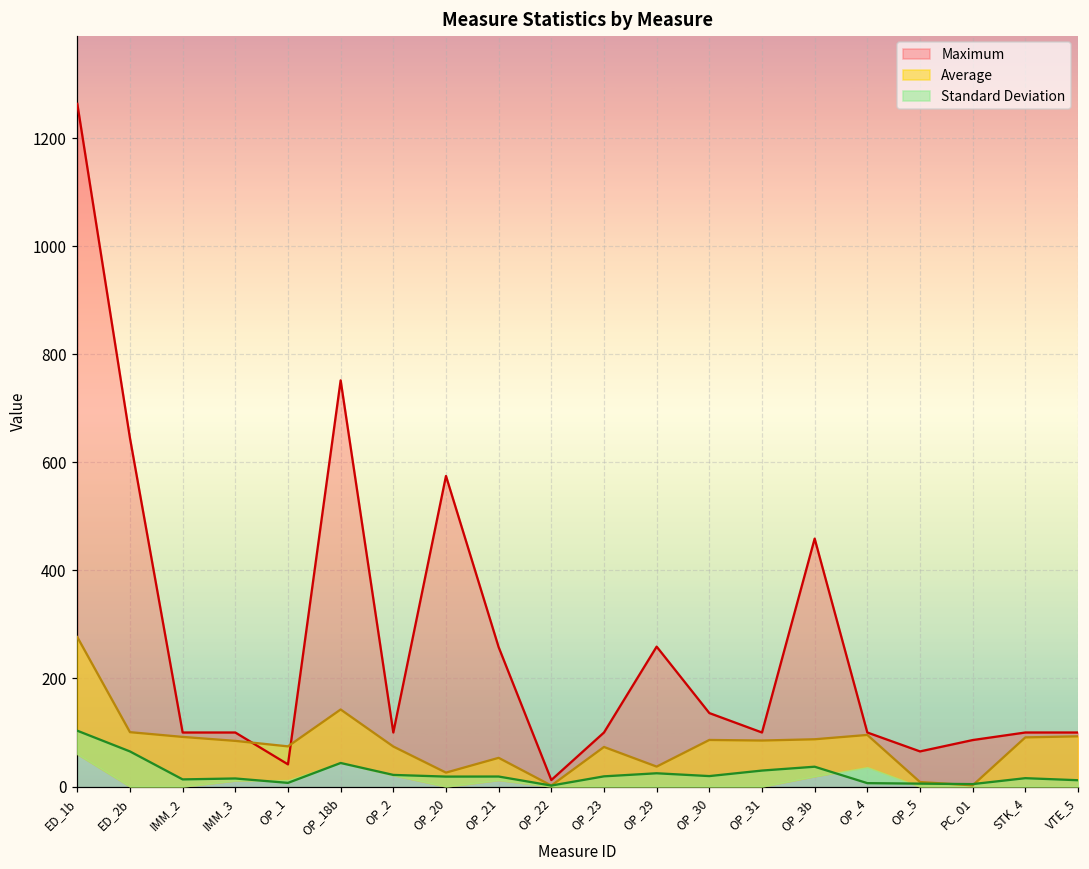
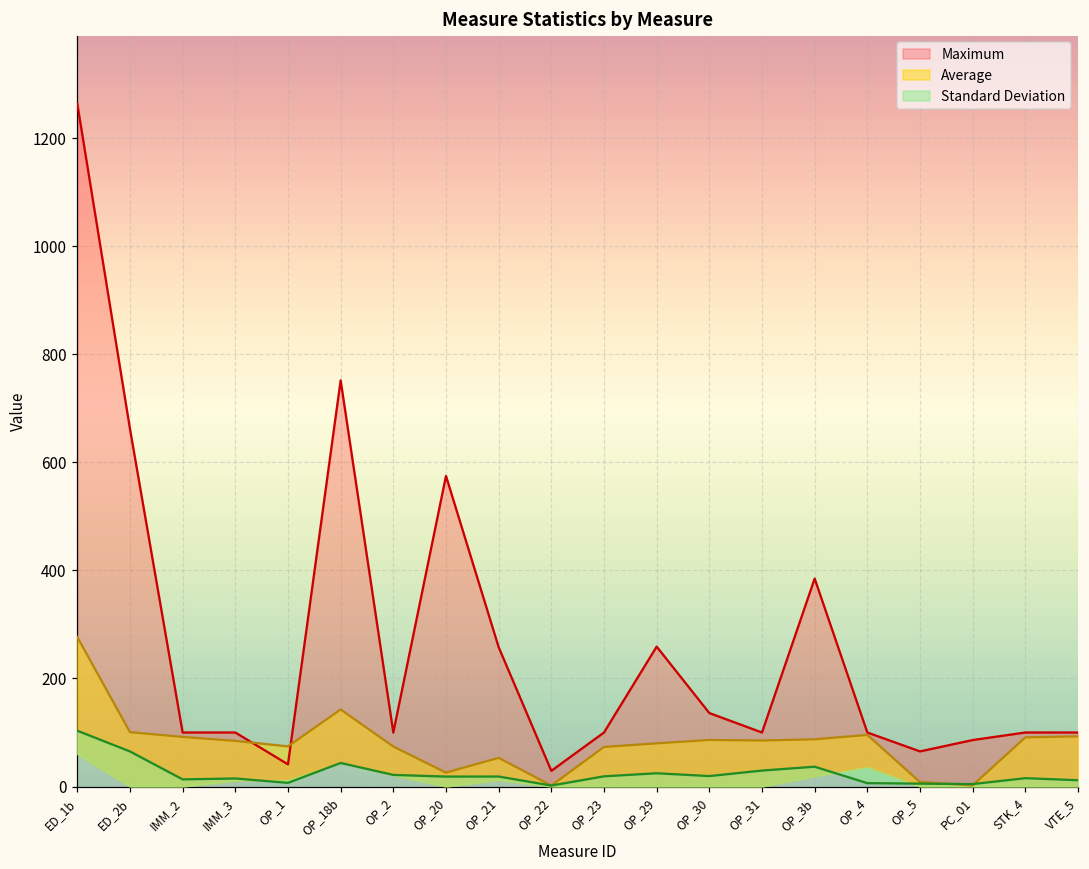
  {
    "Maximum": {
      "ED_1b": 1260,
-     "ED_2b": 650,
+     "ED_2b": 660,
      "IMM_2": 100,
      "IMM_3": 100,
      "OP_1": 40,
      "OP_18b": 750,
      "OP_2": 100,
      "OP_20": 580,
      "OP_21": 260,
-     "OP_22": 10,
+     "OP_22": 30,
      "OP_23": 100,
      "OP_29": 260,
      "OP_30": 140,
      "OP_31": 100,
-     "OP_3b": 460,
+     "OP_3b": 390,
      "OP_5": 70,
      "PC_01": 90,
      "STK_4": 100,
      "VTE_5": 100
    },
    "Average": {
      "ED_1b": 280,
      "ED_2b": 100,
      "IMM_2": 90,
      "IMM_3": 80,
      "OP_1": 70,
      "OP_18b": 140,
      "OP_2": 70,
      "OP_20": 30,
      "OP_21": 50,
      "OP_23": 70,
-     "OP_29": 40,
+     "OP_29": 80,
      "OP_30": 90,
      "OP_31": 90,
      "OP_3b": 90,
      "STK_4": 90,
      "VTE_5": 90
    }
  }
